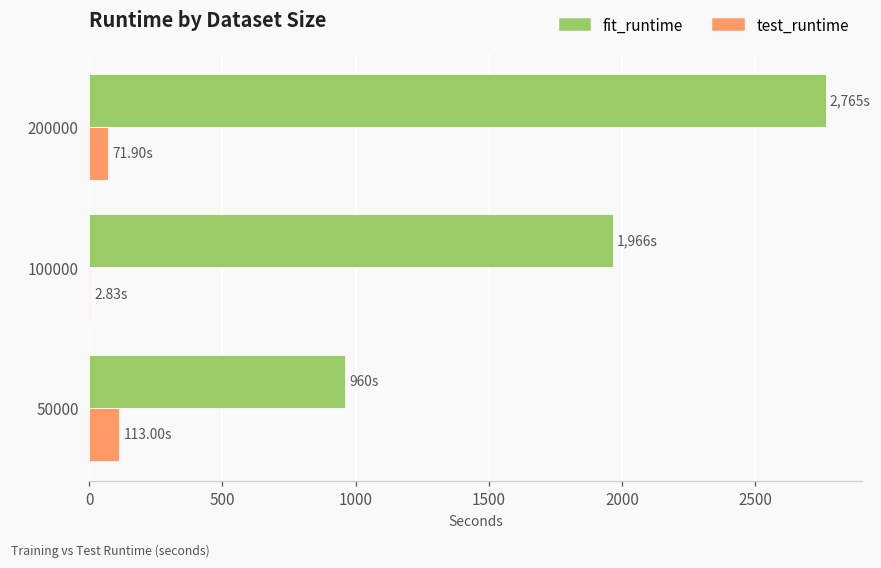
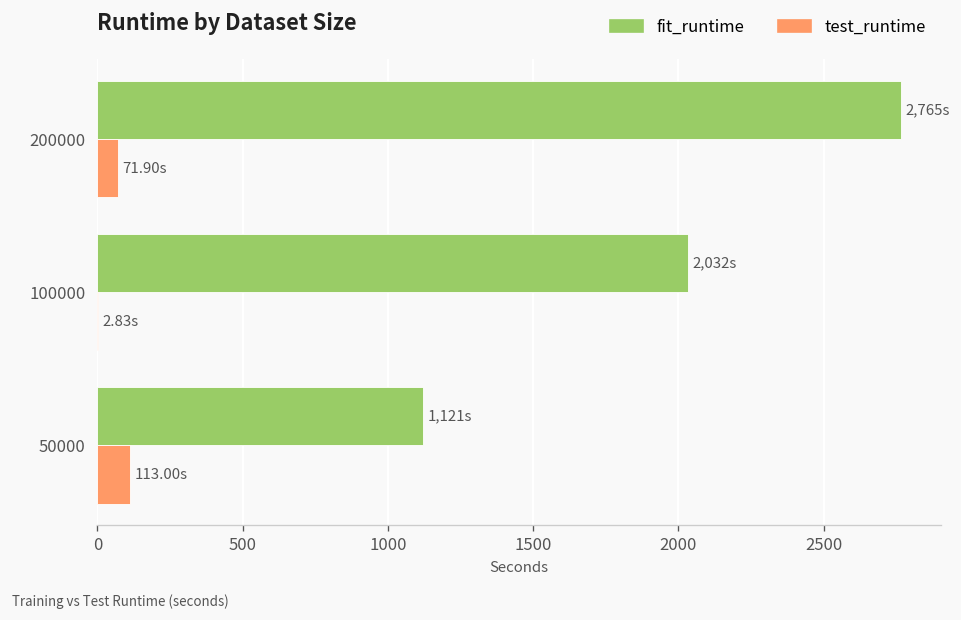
  {
    "fit_runtime": {
      "200000": "2,765s",
-     "100000": "1,966s",
-     "50000": "960s"
+     "100000": "2,032s",
+     "50000": "1,121s"
    },
    "test_runtime": {
      "200000": "71.90s",
      "100000": "2.83s",
      "50000": "113.00s"
    }
  }
